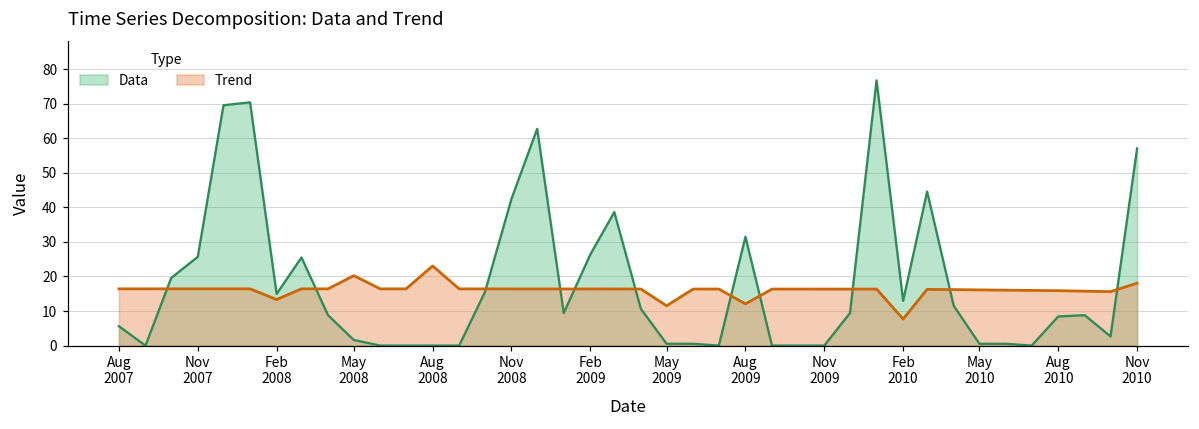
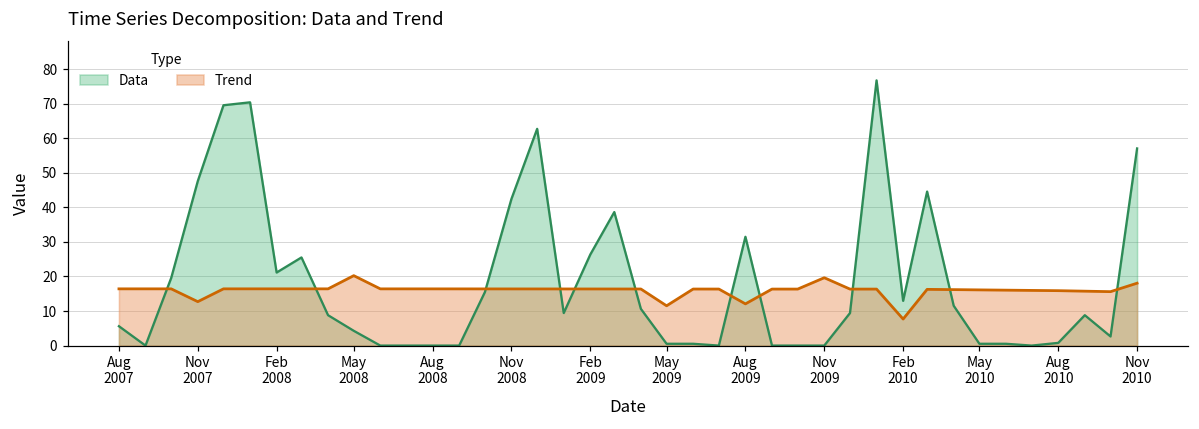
  {
    "Data": {
      "Aug 2007": 6,
-     "Nov 2007": 26,
-     "Feb 2008": 15,
-     "May 2008": 2,
+     "Nov 2007": 48,
+     "Feb 2008": 21,
+     "May 2008": 4,
      "Aug 2008": 0,
      "Nov 2008": 42,
      "Feb 2009": 26,
      "May 2009": 1,
      "Aug 2009": 31,
      "Nov 2009": 0,
      "Feb 2010": 13,
      "May 2010": 1,
-     "Aug 2010": 8,
+     "Aug 2010": 1,
      "Nov 2010": 57
    },
    "Trend": {
      "Aug 2007": 16,
-     "Nov 2007": 16,
-     "Feb 2008": 13,
+     "Nov 2007": 13,
+     "Feb 2008": 16,
      "May 2008": 20,
-     "Aug 2008": 23,
+     "Aug 2008": 16,
      "Nov 2008": 16,
      "Feb 2009": 16,
      "May 2009": 12,
      "Aug 2009": 12,
-     "Nov 2009": 16,
+     "Nov 2009": 20,
      "Feb 2010": 8,
      "May 2010": 16,
      "Aug 2010": 16,
      "Nov 2010": 18
    }
  }
